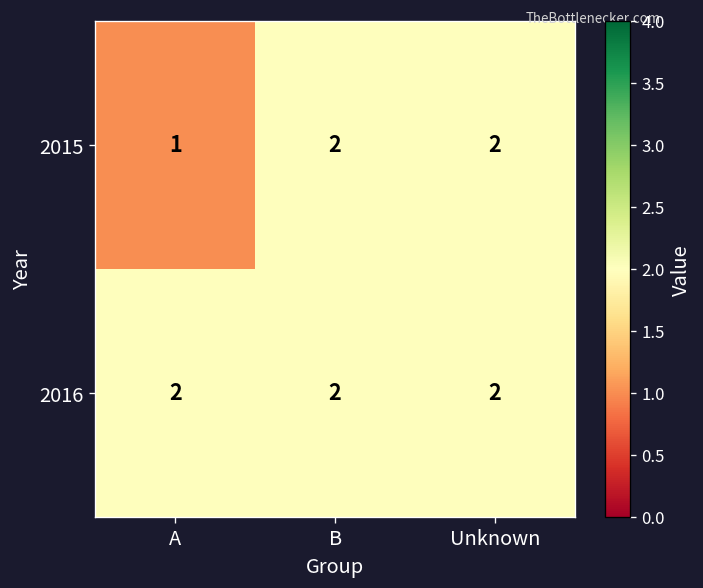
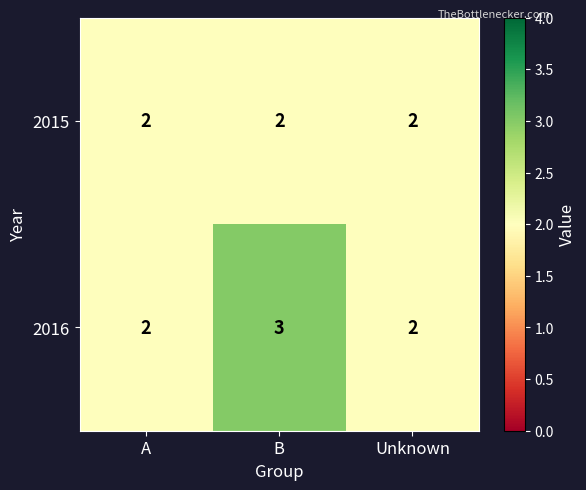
  {
    "2015": {
-     "A": 1,
+     "A": 2,
      "B": 2,
      "Unknown": 2
    },
    "2016": {
      "A": 2,
-     "B": 2,
+     "B": 3,
      "Unknown": 2
    }
  }
